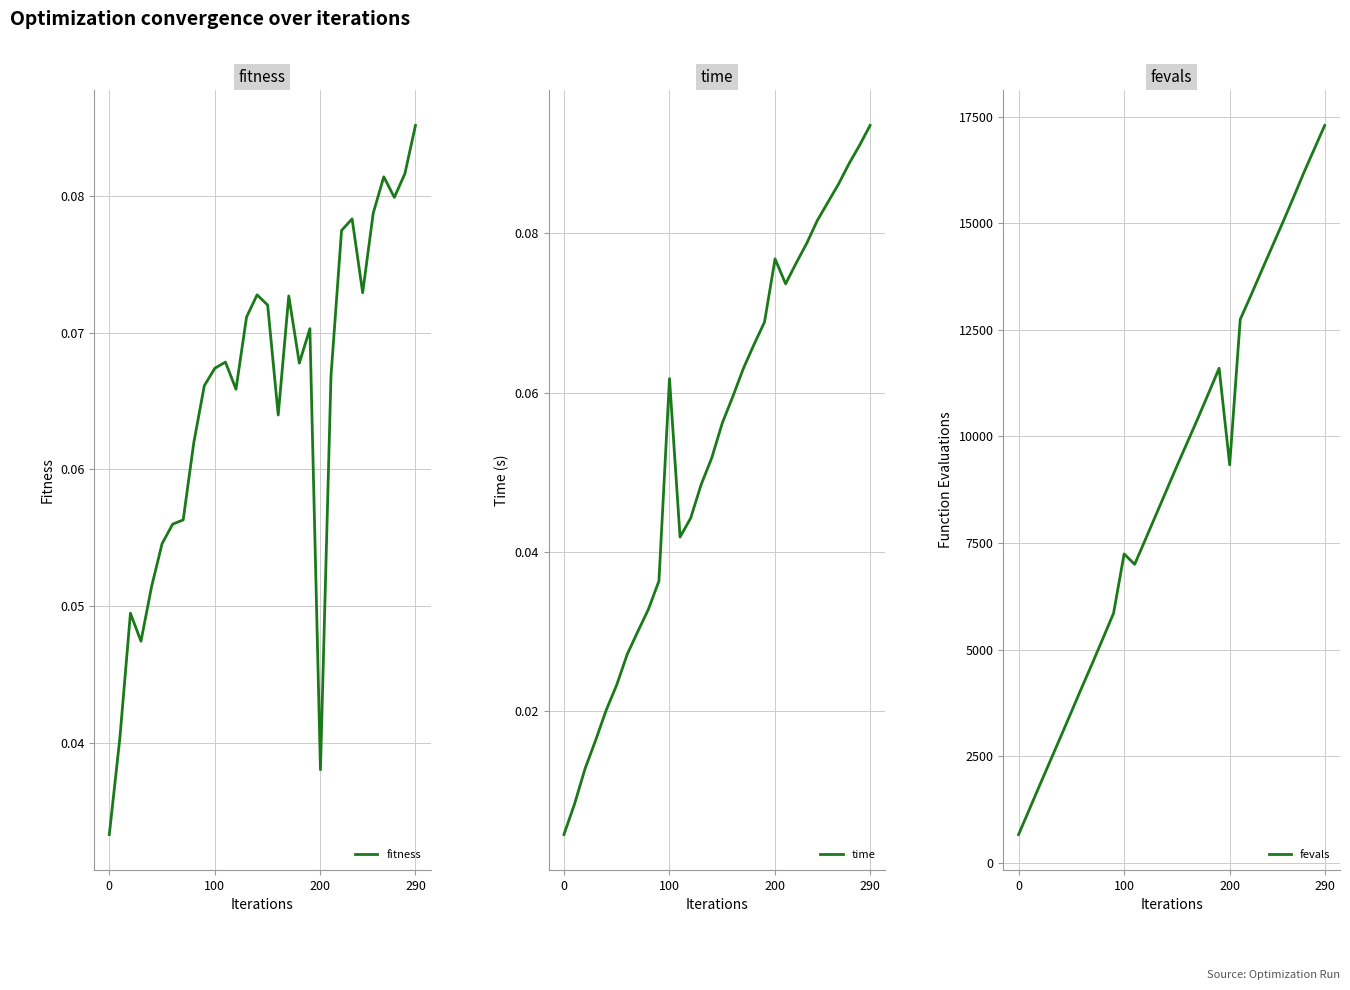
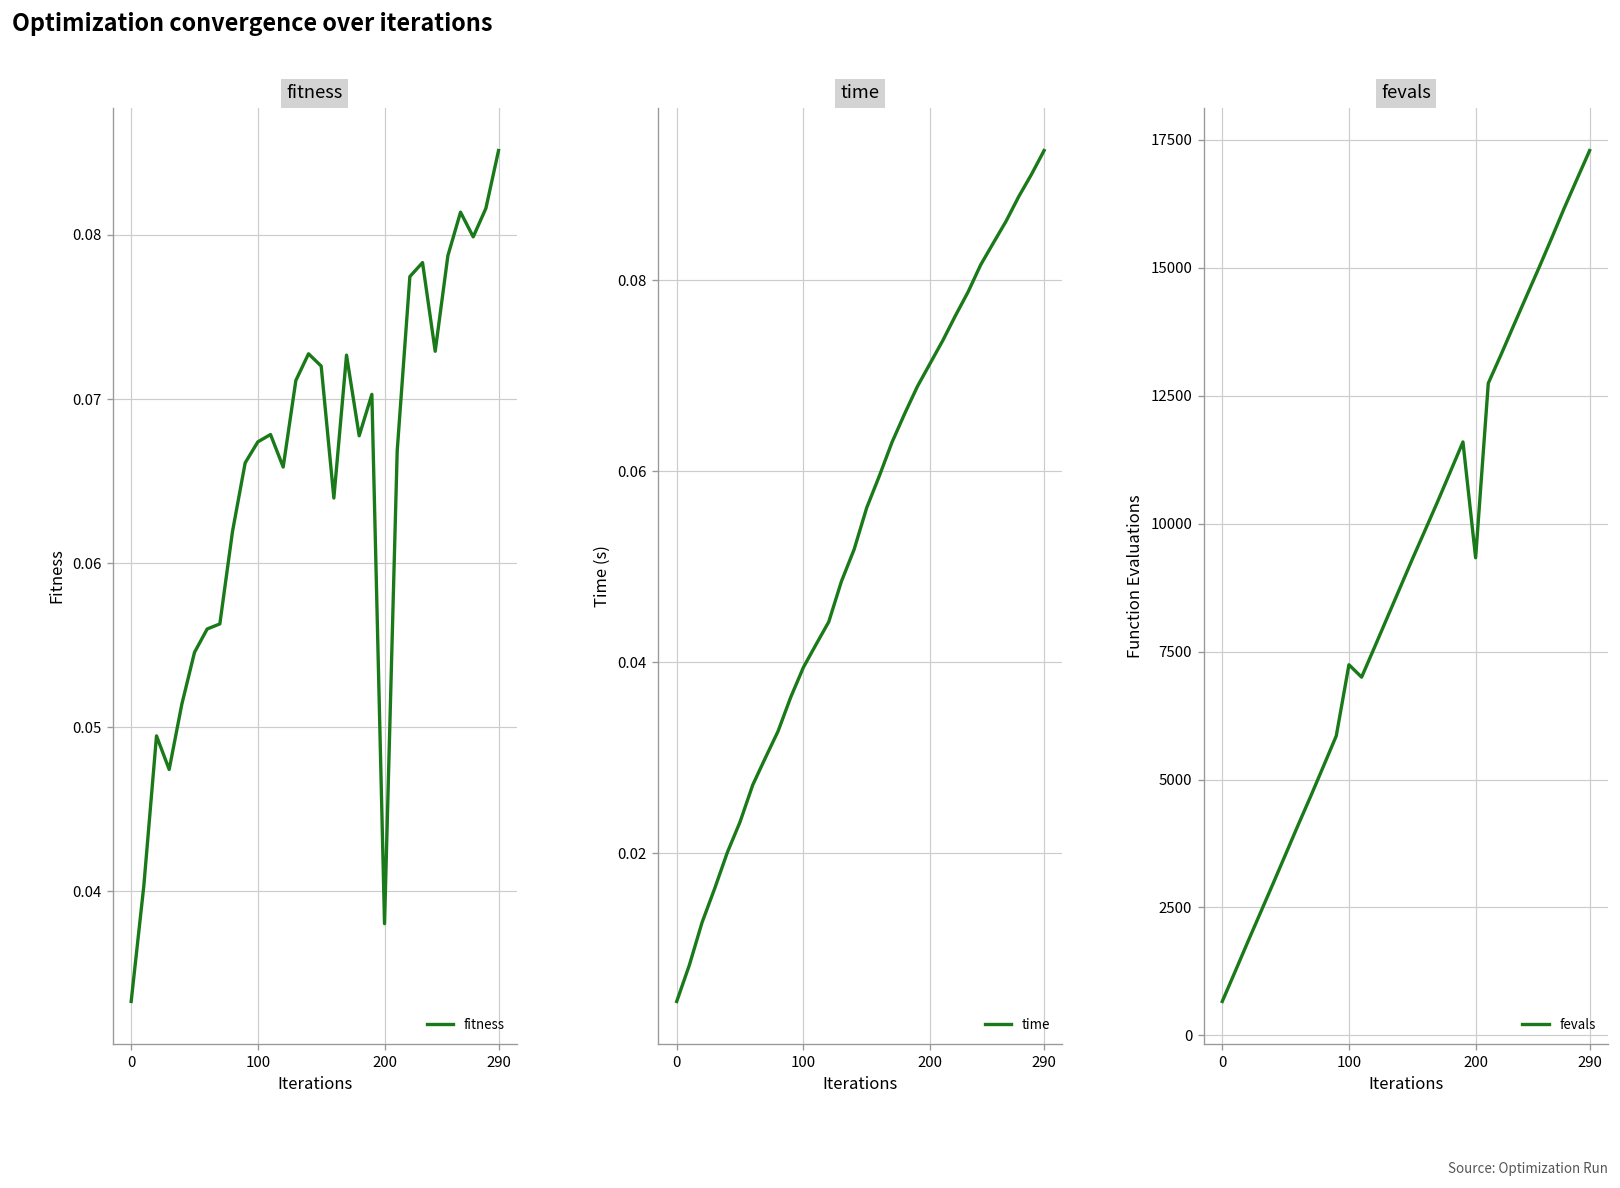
  {
    "fitness": {
      "0": 0.0333,
      "100": 0.0674,
      "200": 0.0380,
      "290": 0.0851
    },
    "time": {
      "0": 0.005,
-     "100": 0.062,
-     "200": 0.077,
+     "100": 0.039,
+     "200": 0.071,
      "290": 0.094
    },
    "fevals": {
      "0": 700,
      "100": 7200,
      "200": 9300,
      "290": 17300
    }
  }
